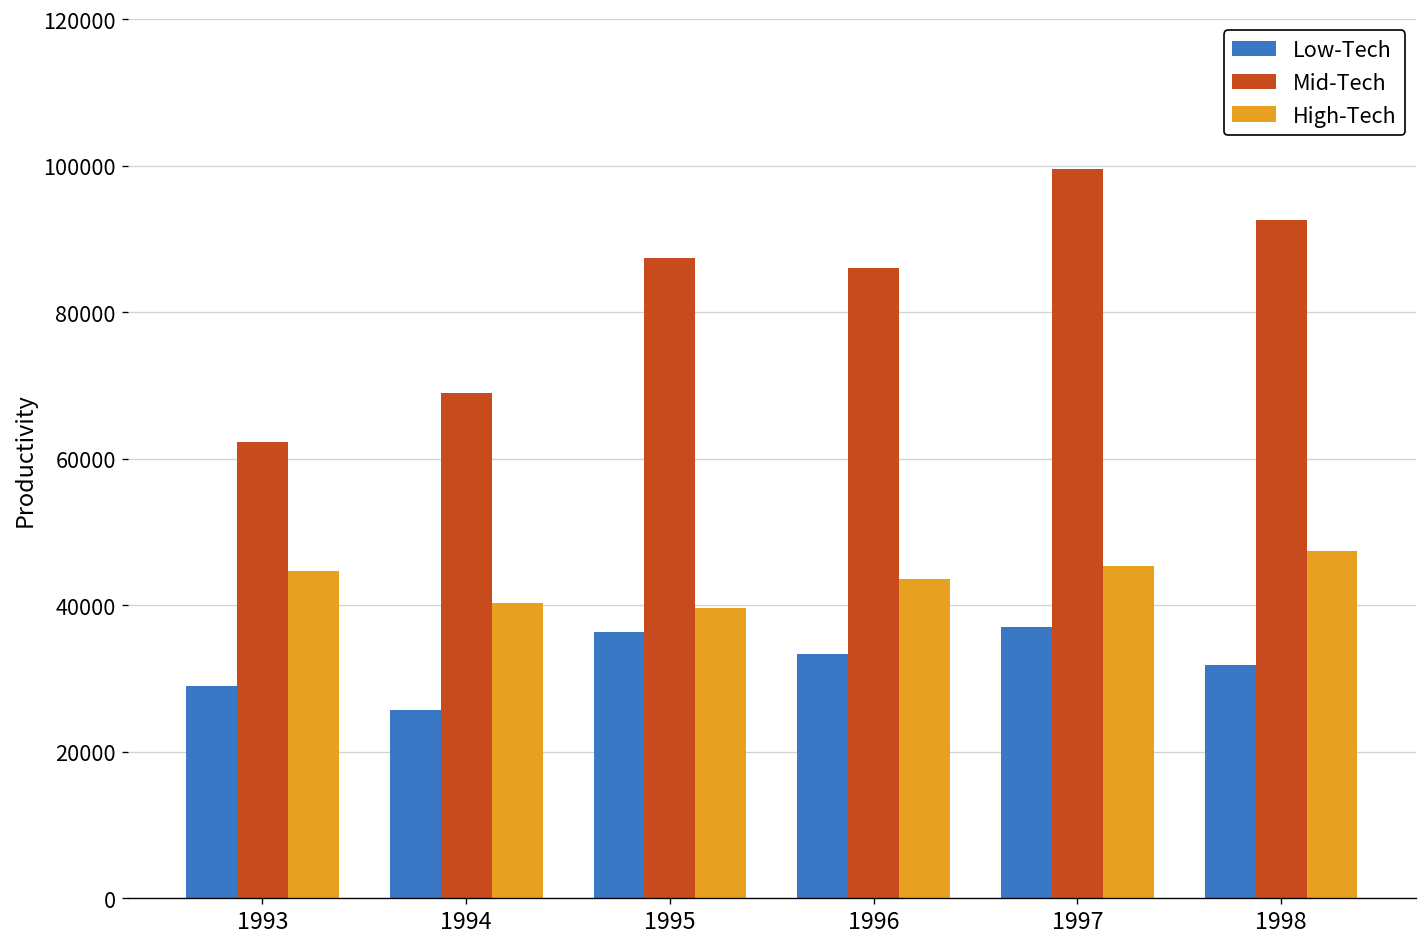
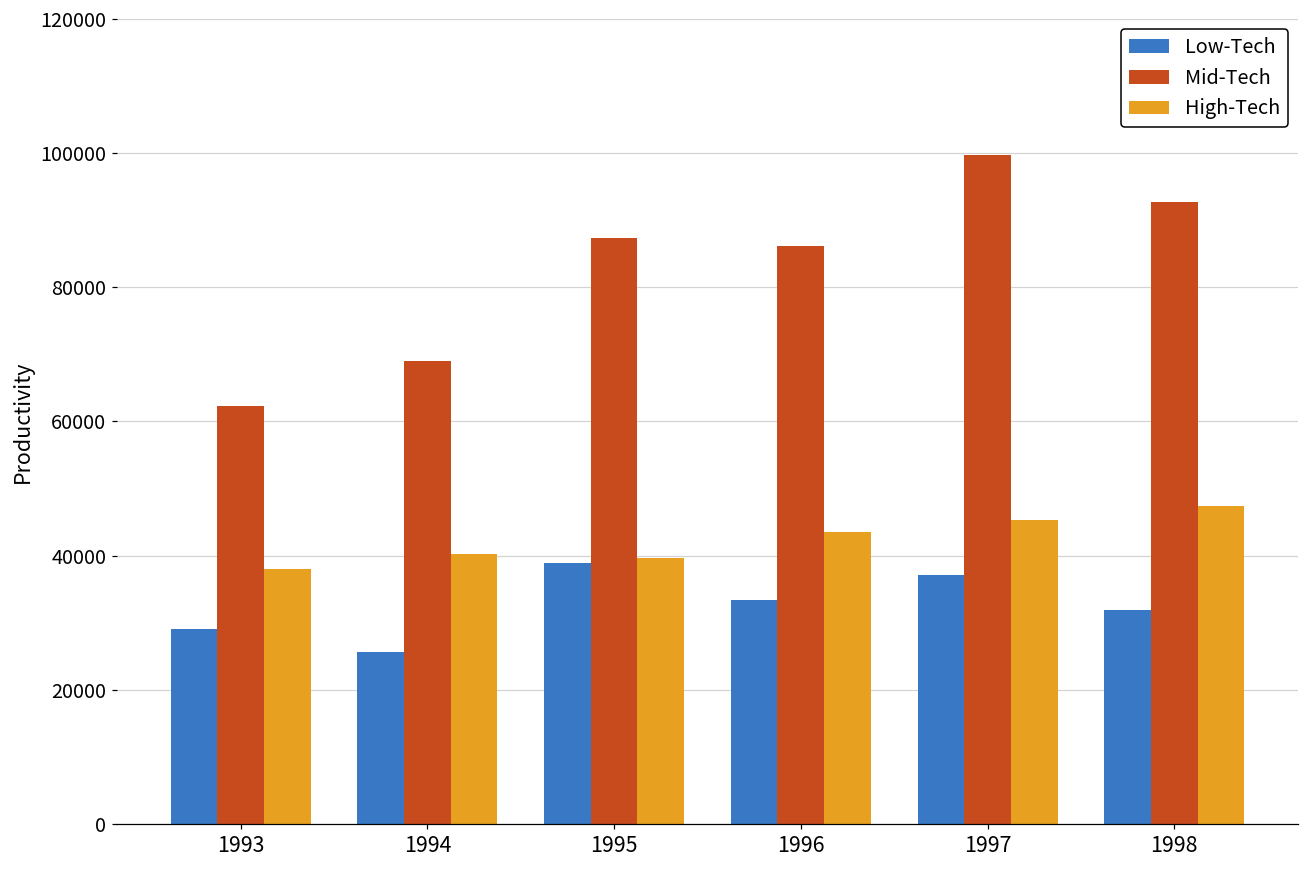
  {
    "Low-Tech": {
      "1993": 29000,
      "1994": 26000,
-     "1995": 36000,
+     "1995": 39000,
      "1996": 33000,
      "1997": 37000,
      "1998": 32000
    },
    "Mid-Tech": {
      "1993": 62000,
      "1994": 69000,
      "1995": 87000,
      "1996": 86000,
      "1997": 100000,
      "1998": 93000
    },
    "High-Tech": {
-     "1993": 45000,
+     "1993": 38000,
      "1994": 40000,
      "1995": 40000,
      "1996": 44000,
      "1997": 45000,
      "1998": 47000
    }
  }
